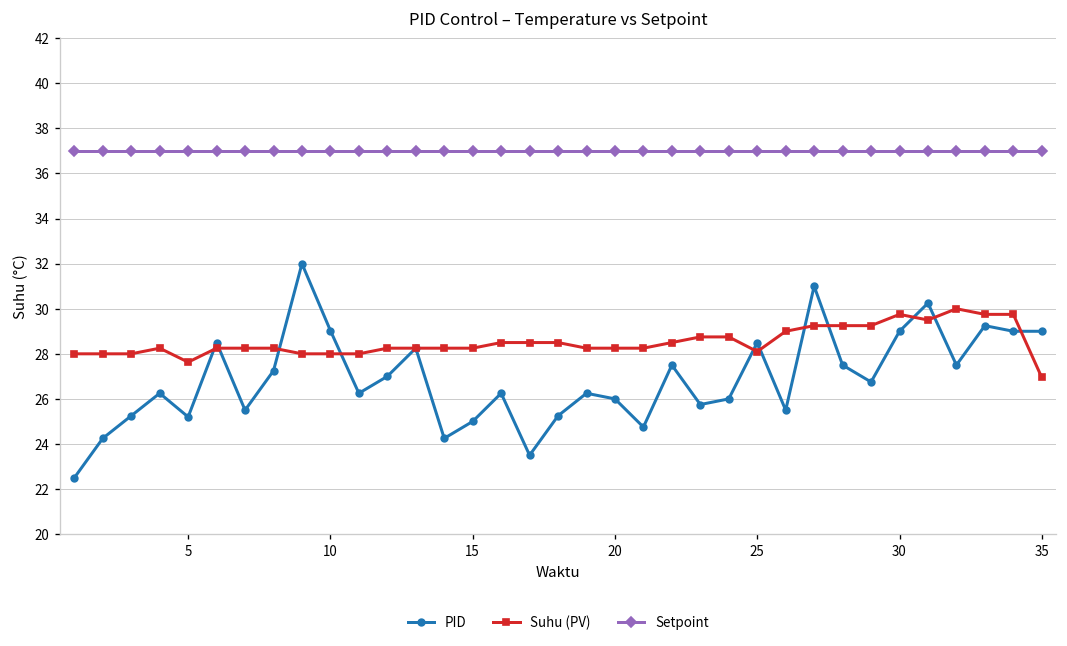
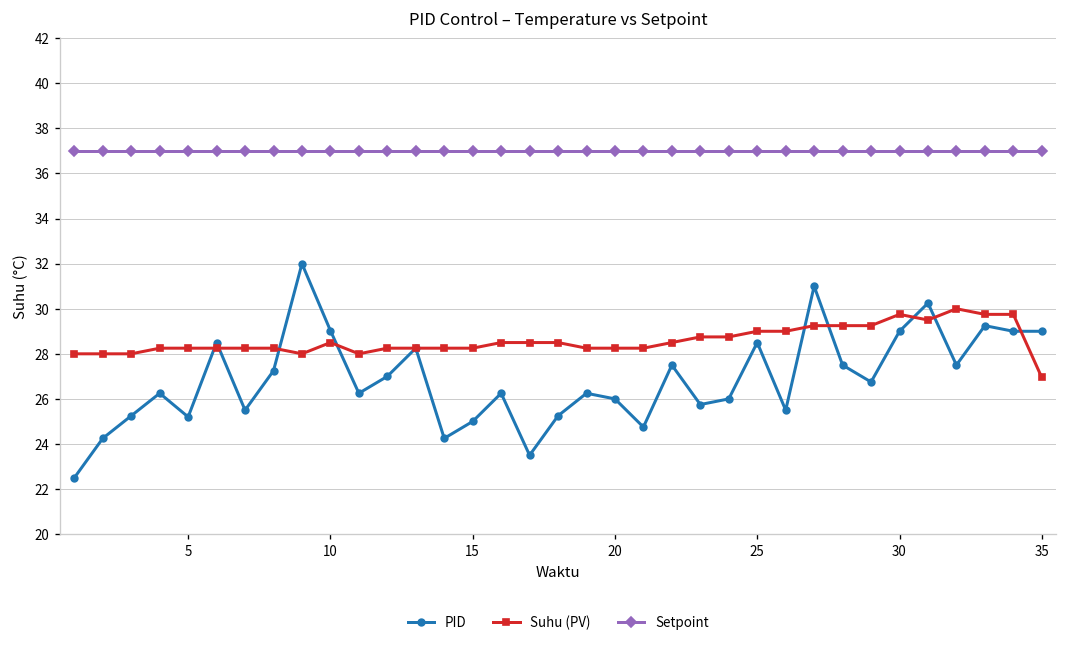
  {
    "PID": {
      "5": 25.2,
      "10": 29.0,
      "15": 25.0,
      "20": 26.0,
      "25": 28.5,
      "30": 29.0,
      "35": 29.0
    },
    "Suhu (PV)": {
-     "5": 27.6,
-     "10": 28.0,
+     "5": 28.3,
+     "10": 28.5,
      "15": 28.3,
      "20": 28.3,
-     "25": 28.1,
+     "25": 29.0,
      "30": 29.8,
      "35": 27.0
    },
    "Setpoint": {
      "5": 37.0,
      "10": 37.0,
      "15": 37.0,
      "20": 37.0,
      "25": 37.0,
      "30": 37.0,
      "35": 37.0
    }
  }
